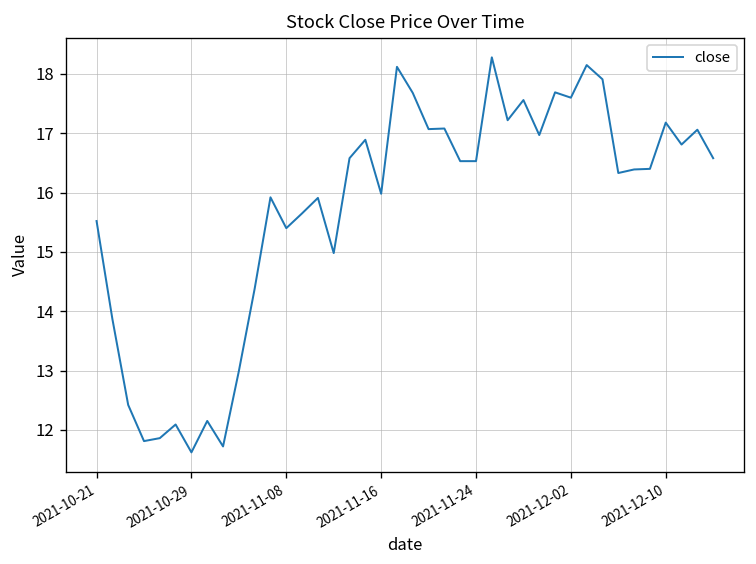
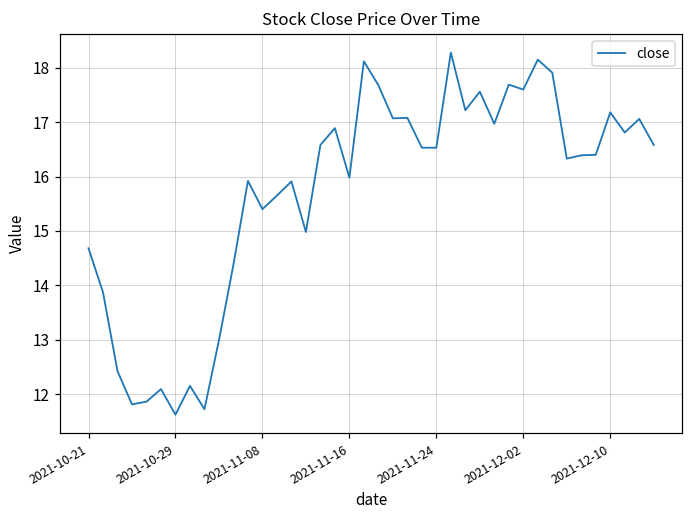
  {
-   "2021-10-21": 15.5,
+   "2021-10-21": 14.7,
    "2021-10-29": 11.6,
    "2021-11-08": 15.4,
    "2021-11-16": 16.0,
    "2021-11-24": 16.5,
    "2021-12-02": 17.6,
    "2021-12-10": 17.2
  }
